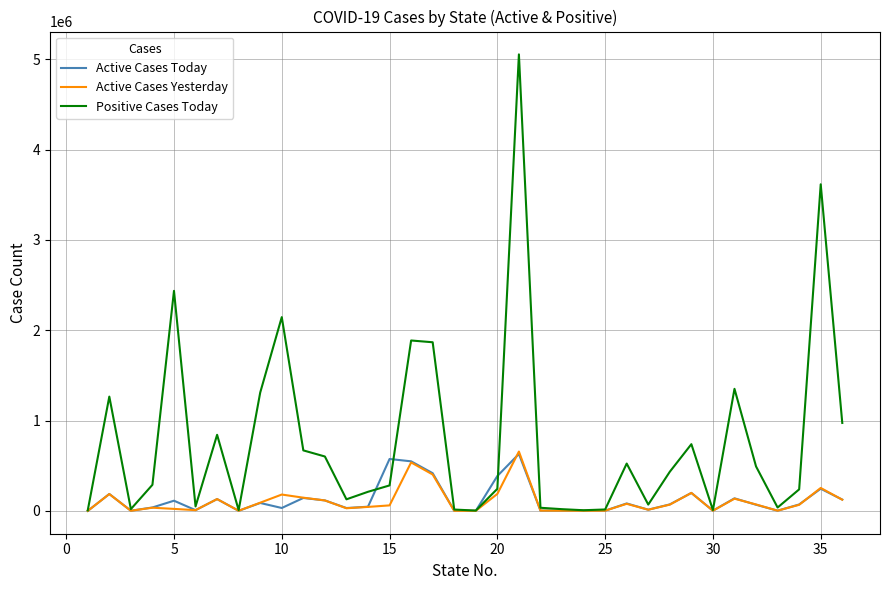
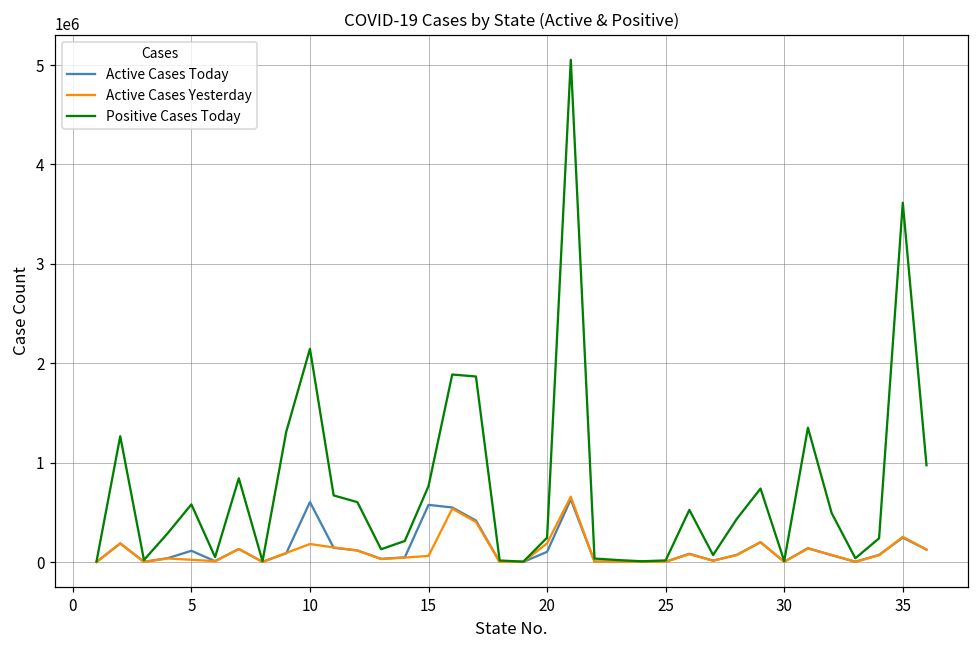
  {
    "Active Cases Today": {
      "5": 100000,
-     "10": 0,
+     "10": 600000,
      "15": 600000,
-     "20": 400000
+     "20": 100000
    },
    "Active Cases Yesterday": {
      "5": 0,
      "10": 200000,
      "15": 100000,
      "20": 200000
    },
    "Positive Cases Today": {
-     "5": 2400000,
+     "5": 600000,
      "10": 2100000,
-     "15": 300000,
+     "15": 800000,
      "20": 200000,
      "35": 3600000
    }
  }
